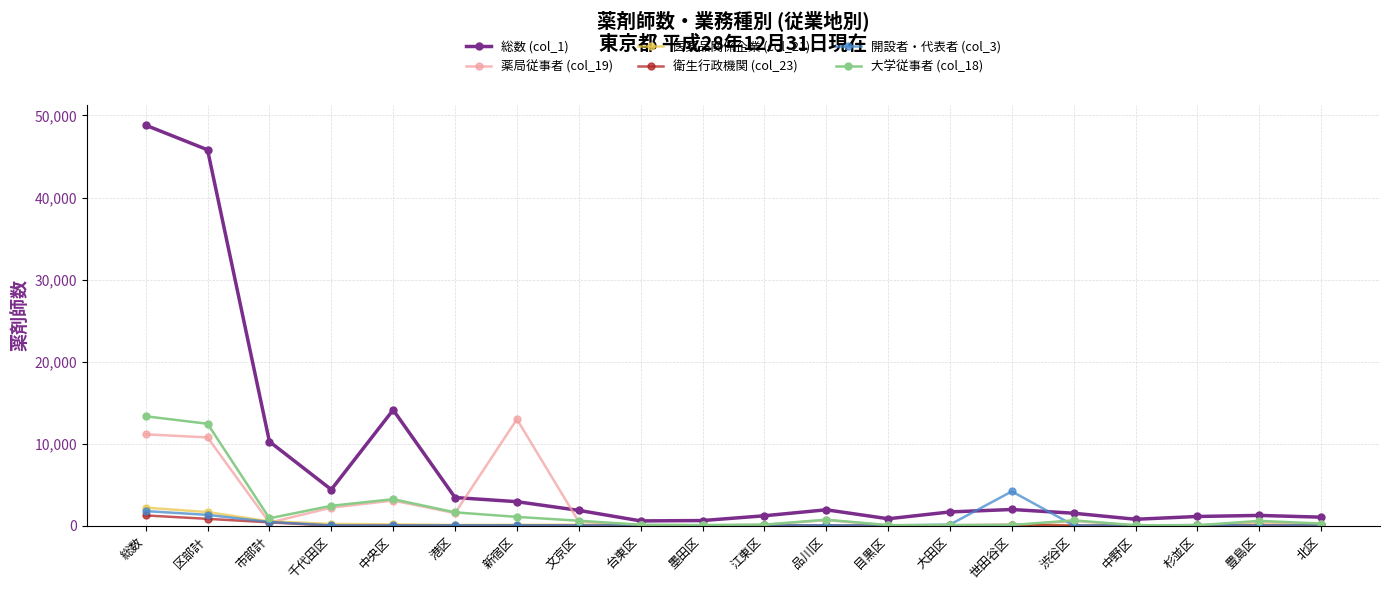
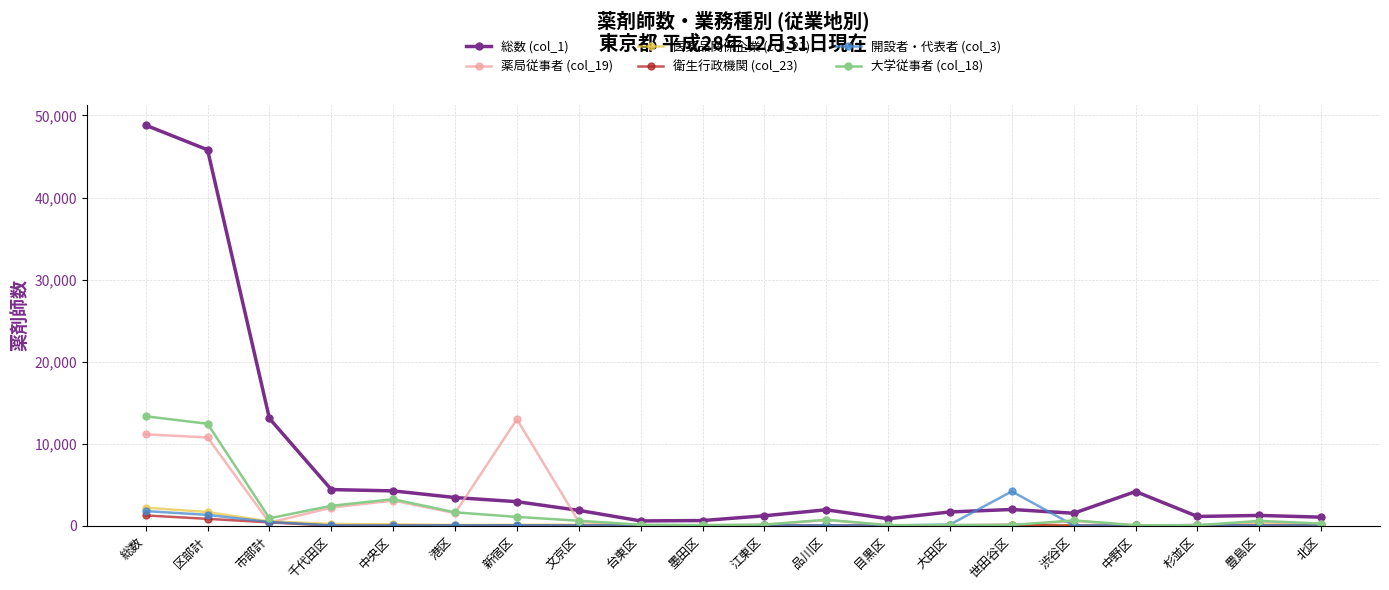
  {
    "総数 (col_1)": {
      "総数": "49,000",
      "区部計": "46,000",
-     "市部計": "10,000",
+     "市部計": "13,000",
      "千代田区": "4,000",
-     "中央区": "14,000",
+     "中央区": "4,000",
      "港区": "3,000",
      "新宿区": "3,000",
      "文京区": "2,000",
      "台東区": "1,000",
      "墨田区": "1,000",
      "江東区": "1,000",
      "品川区": "2,000",
      "目黒区": "1,000",
      "大田区": "2,000",
      "世田谷区": "2,000",
      "渋谷区": "2,000",
-     "中野区": "1,000",
+     "中野区": "4,000",
      "杉並区": "1,000",
      "豊島区": "1,000",
      "北区": "1,000"
    },
    "薬局従事者 (col_19)": {
      "総数": "11,000",
      "区部計": "11,000",
      "新宿区": "13,000"
    },
    "医薬品関係企業 (col_21)": {
      "総数": "2,000",
      "区部計": "2,000"
    },
    "衛生行政機関 (col_23)": {
      "総数": "1,000",
      "区部計": "1,000"
    },
    "開設者・代表者 (col_3)": {
      "総数": "2,000",
      "区部計": "1,000",
      "世田谷区": "4,000"
    },
    "大学従事者 (col_18)": {
      "総数": "13,000",
      "区部計": "12,000",
      "市部計": "1,000",
      "新宿区": "1,000"
    }
  }
